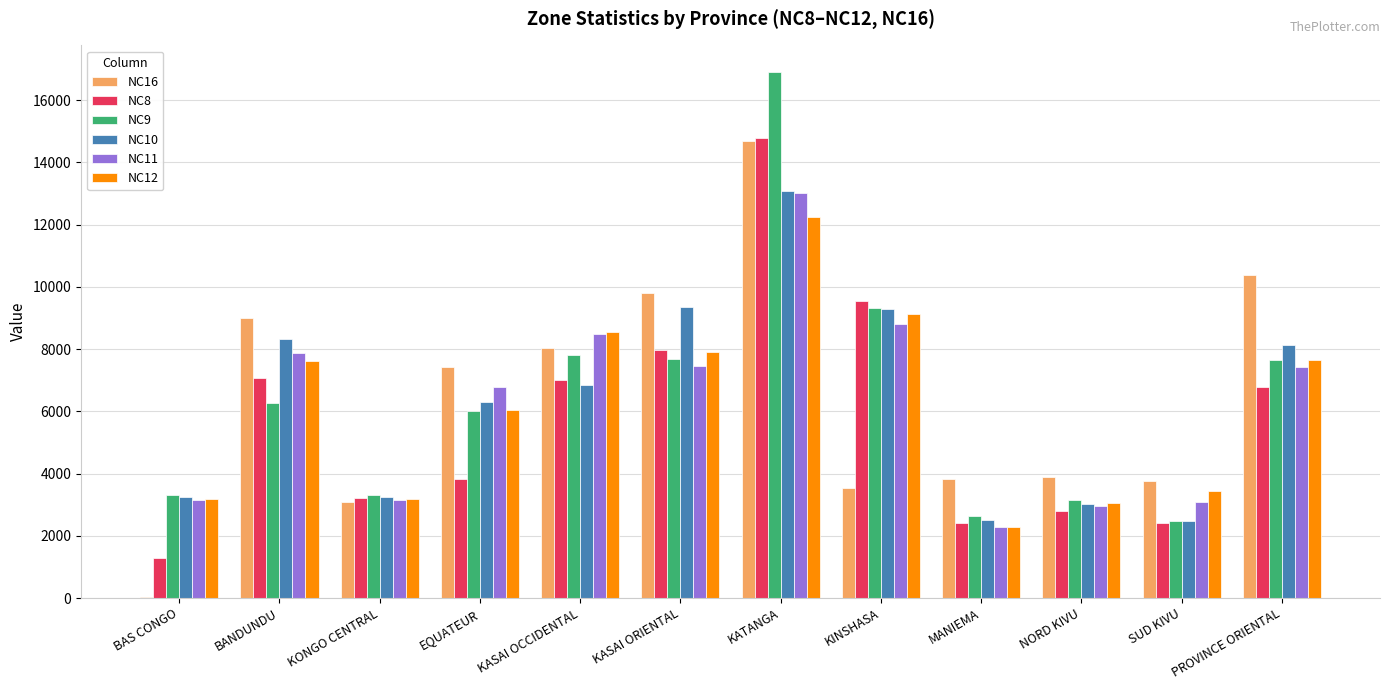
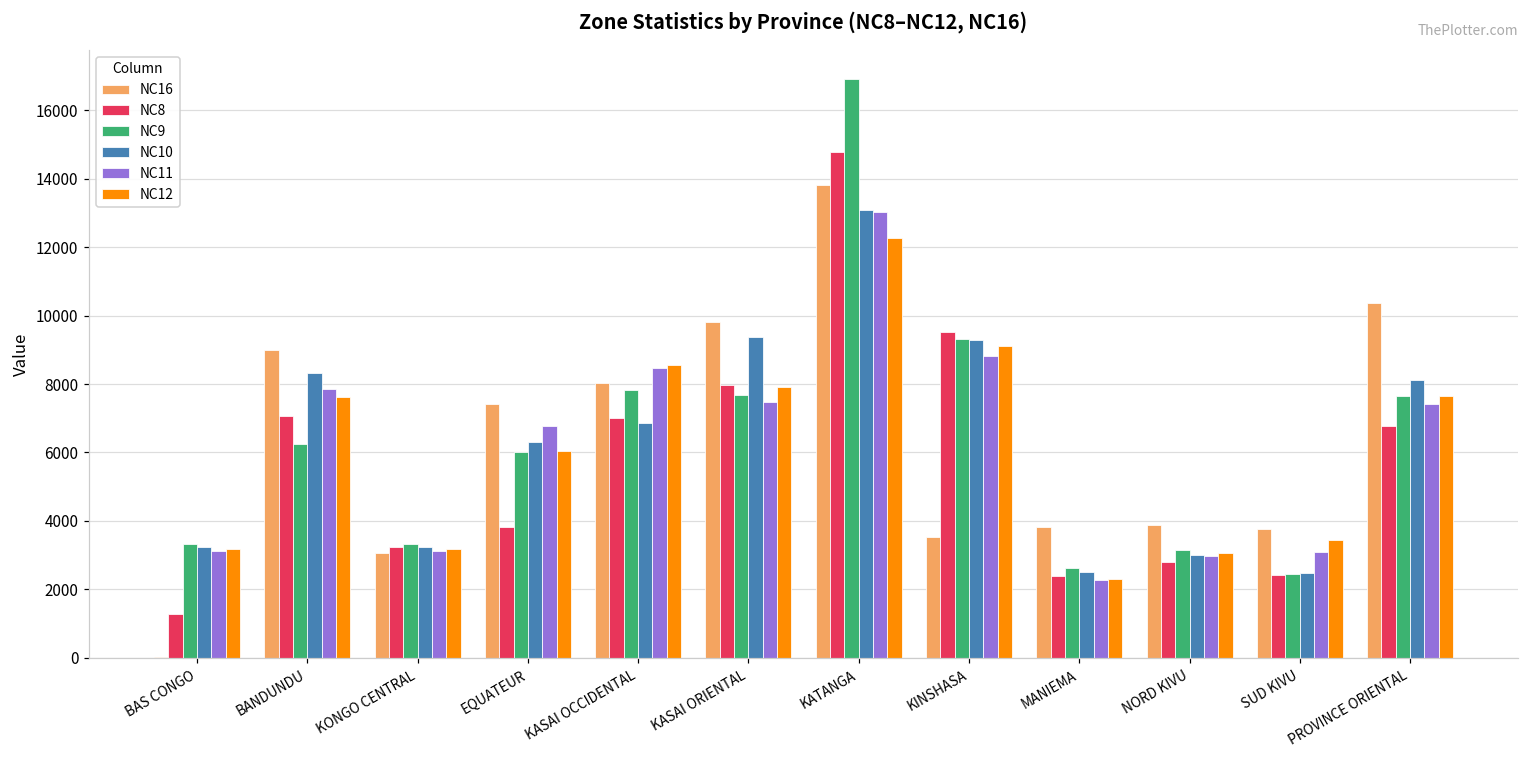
  {
    "NC16": {
      "BANDUNDU": 9000,
      "KONGO CENTRAL": 3100,
      "EQUATEUR": 7400,
      "KASAI OCCIDENTAL": 8000,
      "KASAI ORIENTAL": 9800,
-     "KATANGA": 14700,
+     "KATANGA": 13800,
      "KINSHASA": 3500,
      "MANIEMA": 3800,
      "NORD KIVU": 3900,
      "SUD KIVU": 3800,
      "PROVINCE ORIENTAL": 10400
    },
    "NC8": {
      "BAS CONGO": 1300,
      "BANDUNDU": 7100,
      "KONGO CENTRAL": 3200,
      "EQUATEUR": 3800,
      "KASAI OCCIDENTAL": 7000,
      "KASAI ORIENTAL": 8000,
      "KATANGA": 14800,
      "KINSHASA": 9500,
      "MANIEMA": 2400,
      "NORD KIVU": 2800,
      "SUD KIVU": 2400,
      "PROVINCE ORIENTAL": 6800
    },
    "NC9": {
      "BAS CONGO": 3300,
      "BANDUNDU": 6300,
      "KONGO CENTRAL": 3300,
      "EQUATEUR": 6000,
      "KASAI OCCIDENTAL": 7800,
      "KASAI ORIENTAL": 7700,
      "KATANGA": 16900,
      "KINSHASA": 9300,
      "MANIEMA": 2600,
      "NORD KIVU": 3200,
      "SUD KIVU": 2500,
      "PROVINCE ORIENTAL": 7600
    },
    "NC10": {
      "BAS CONGO": 3200,
      "BANDUNDU": 8300,
      "KONGO CENTRAL": 3200,
      "EQUATEUR": 6300,
      "KASAI OCCIDENTAL": 6900,
      "KASAI ORIENTAL": 9400,
      "KATANGA": 13100,
      "KINSHASA": 9300,
      "MANIEMA": 2500,
      "NORD KIVU": 3000,
      "SUD KIVU": 2500,
      "PROVINCE ORIENTAL": 8100
    },
    "NC11": {
      "BAS CONGO": 3100,
      "BANDUNDU": 7900,
      "KONGO CENTRAL": 3100,
      "EQUATEUR": 6800,
      "KASAI OCCIDENTAL": 8500,
      "KASAI ORIENTAL": 7500,
      "KATANGA": 13000,
      "KINSHASA": 8800,
      "MANIEMA": 2300,
      "NORD KIVU": 3000,
      "SUD KIVU": 3100,
      "PROVINCE ORIENTAL": 7400
    },
    "NC12": {
      "BAS CONGO": 3200,
      "BANDUNDU": 7600,
      "KONGO CENTRAL": 3200,
      "EQUATEUR": 6000,
      "KASAI OCCIDENTAL": 8600,
      "KASAI ORIENTAL": 7900,
      "KATANGA": 12300,
      "KINSHASA": 9100,
      "MANIEMA": 2300,
      "NORD KIVU": 3100,
      "SUD KIVU": 3400,
      "PROVINCE ORIENTAL": 7600
    }
  }
